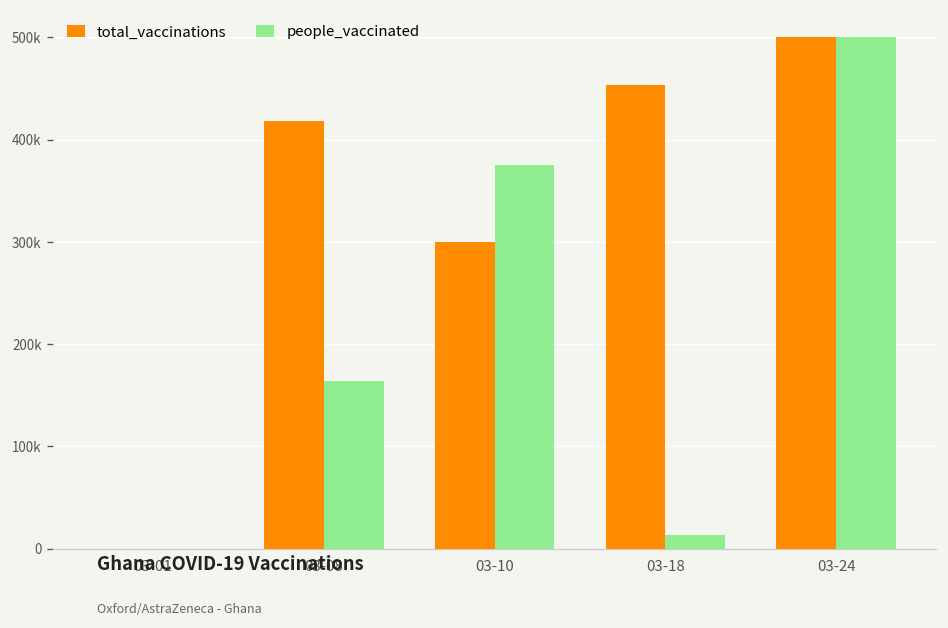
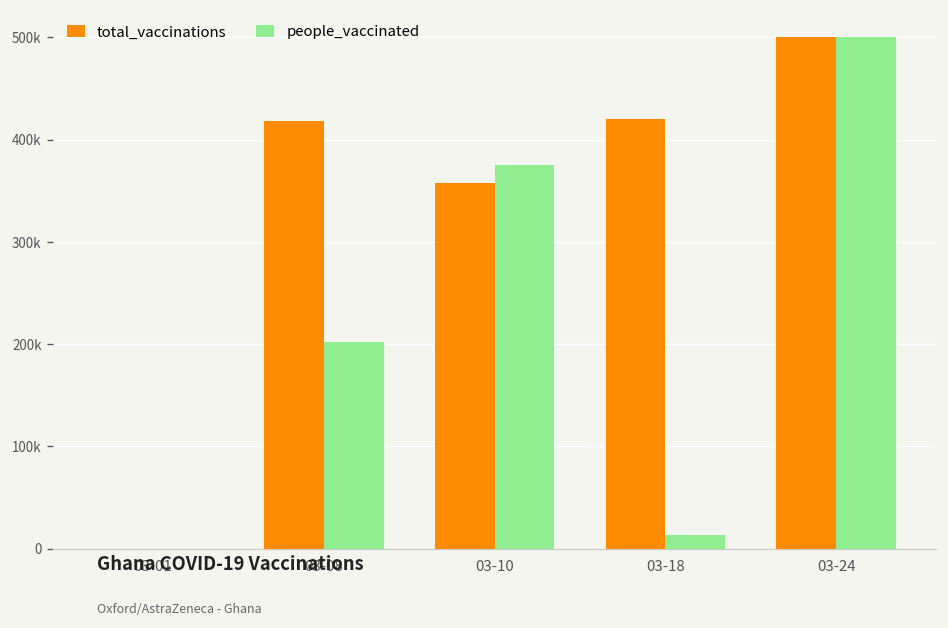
  {
    "total_vaccinations": {
      "03-01": 0,
      "03-08": 420000,
-     "03-10": 300000,
-     "03-18": 450000,
+     "03-10": 360000,
+     "03-18": 420000,
      "03-24": 500000
    },
    "people_vaccinated": {
      "03-01": 0,
-     "03-08": 160000,
+     "03-08": 200000,
      "03-10": 370000,
      "03-18": 10000,
      "03-24": 500000
    }
  }
